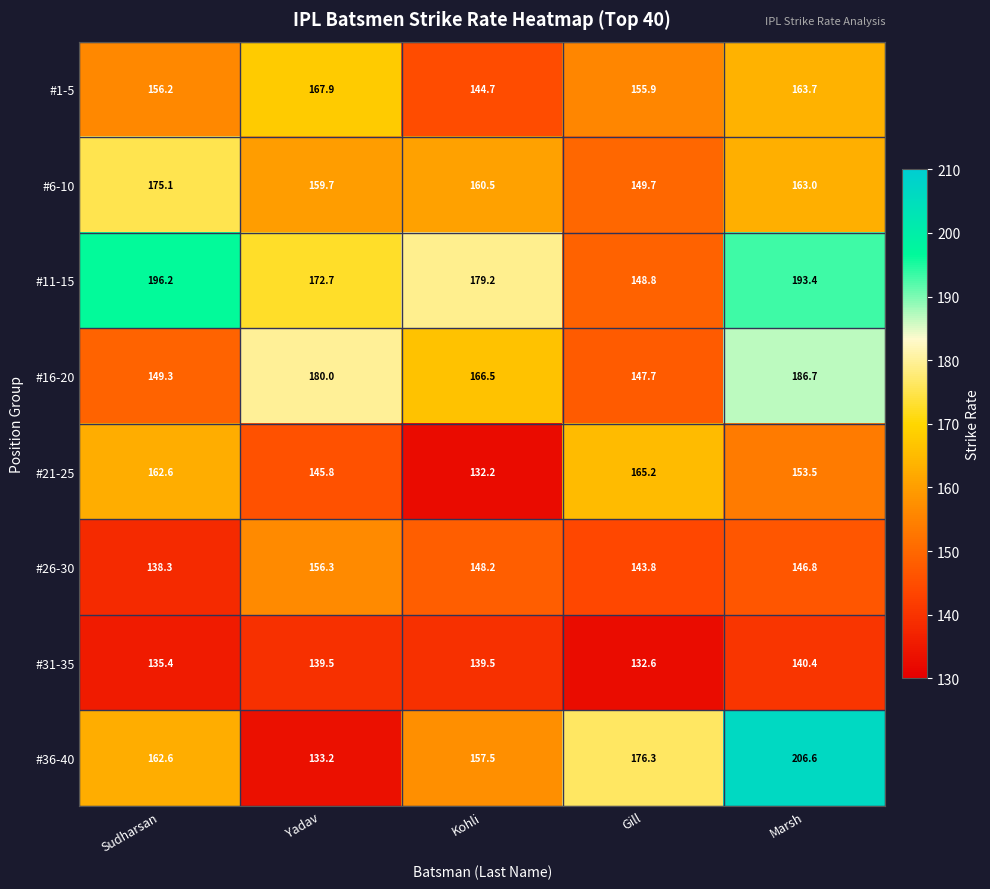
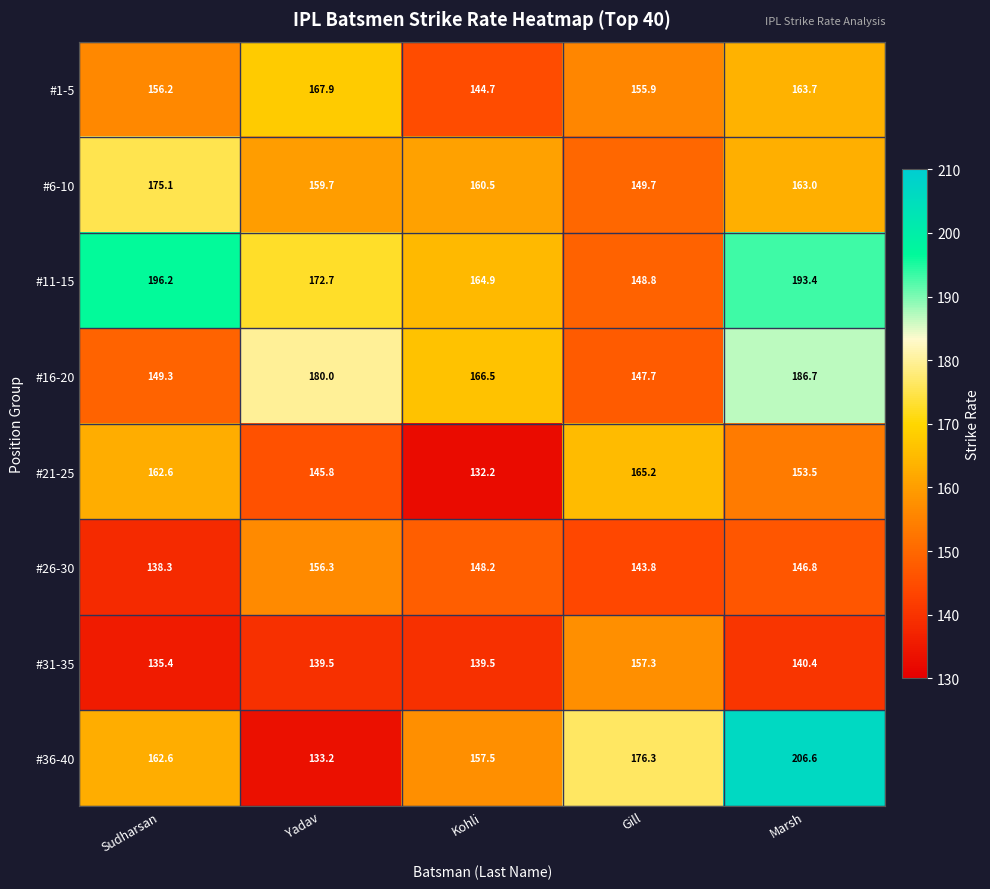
  {
    "#1-5": {
      "Sudharsan": 156.2,
      "Yadav": 167.9,
      "Kohli": 144.7,
      "Gill": 155.9,
      "Marsh": 163.7
    },
    "#6-10": {
      "Sudharsan": 175.1,
      "Yadav": 159.7,
      "Kohli": 160.5,
      "Gill": 149.7,
      "Marsh": 163.0
    },
    "#11-15": {
      "Sudharsan": 196.2,
      "Yadav": 172.7,
-     "Kohli": 179.2,
+     "Kohli": 164.9,
      "Gill": 148.8,
      "Marsh": 193.4
    },
    "#16-20": {
      "Sudharsan": 149.3,
      "Yadav": 180.0,
      "Kohli": 166.5,
      "Gill": 147.7,
      "Marsh": 186.7
    },
    "#21-25": {
      "Sudharsan": 162.6,
      "Yadav": 145.8,
      "Kohli": 132.2,
      "Gill": 165.2,
      "Marsh": 153.5
    },
    "#26-30": {
      "Sudharsan": 138.3,
      "Yadav": 156.3,
      "Kohli": 148.2,
      "Gill": 143.8,
      "Marsh": 146.8
    },
    "#31-35": {
      "Sudharsan": 135.4,
      "Yadav": 139.5,
      "Kohli": 139.5,
-     "Gill": 132.6,
+     "Gill": 157.3,
      "Marsh": 140.4
    },
    "#36-40": {
      "Sudharsan": 162.6,
      "Yadav": 133.2,
      "Kohli": 157.5,
      "Gill": 176.3,
      "Marsh": 206.6
    }
  }
